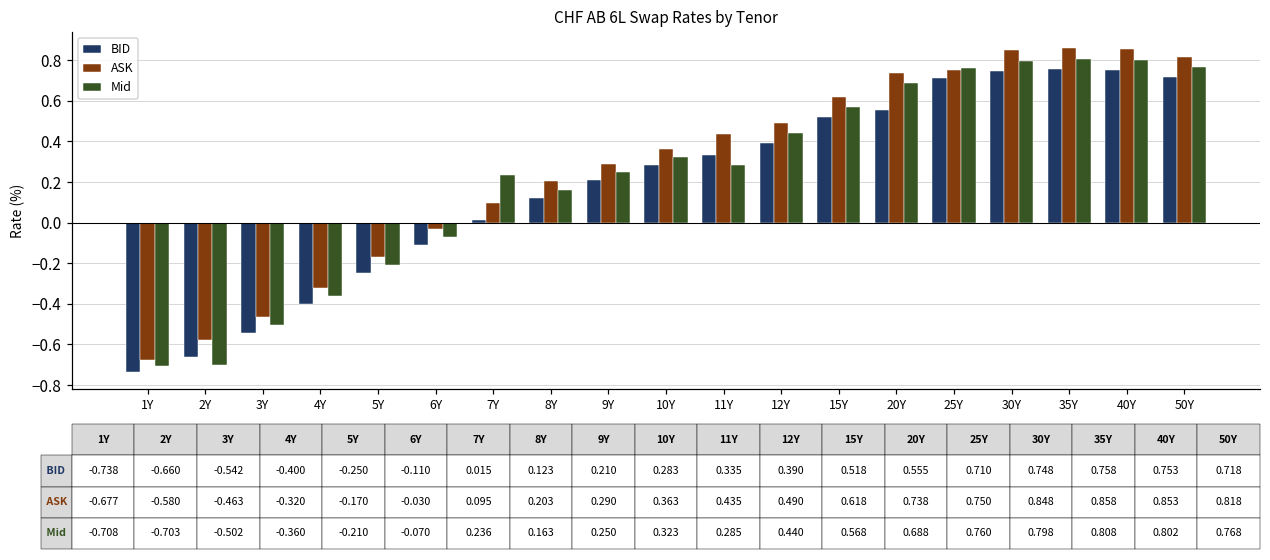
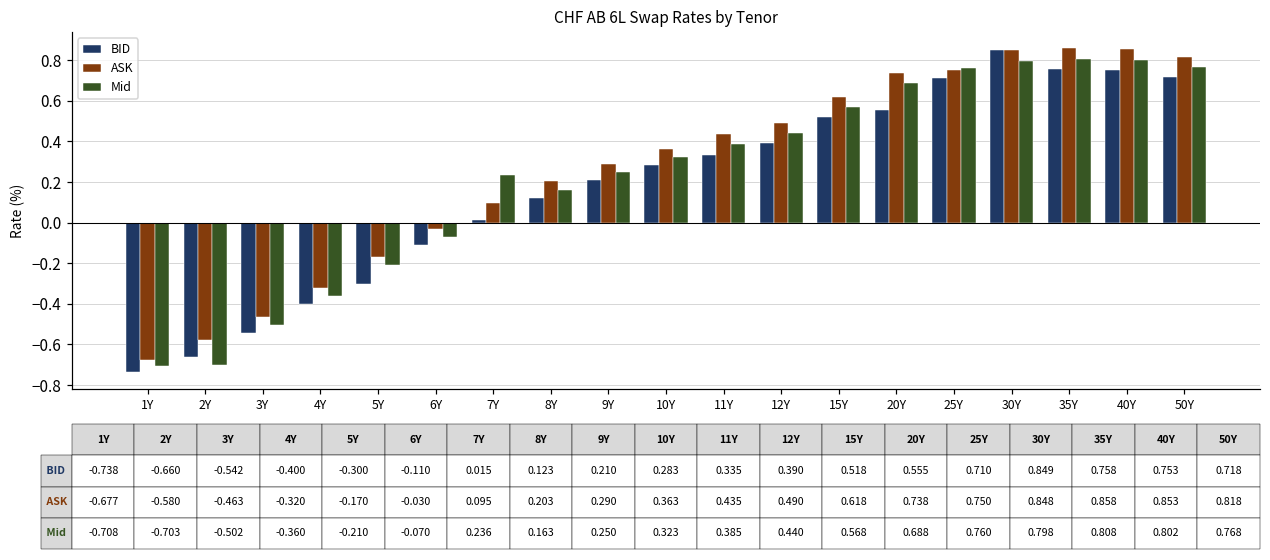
  {
    "BID": {
-     "5Y": -0.250,
-     "30Y": 0.748
+     "5Y": -0.300,
+     "30Y": 0.849
    },
    "ASK": {
      "1Y": -0.68,
      "2Y": -0.58,
      "3Y": -0.46,
      "4Y": -0.32,
      "5Y": -0.17,
      "6Y": -0.03,
      "7Y": 0.10,
      "8Y": 0.20,
      "9Y": 0.29,
      "10Y": 0.36,
      "11Y": 0.44,
      "12Y": 0.49,
      "15Y": 0.62,
      "20Y": 0.74,
      "25Y": 0.75,
      "30Y": 0.85,
      "35Y": 0.86,
      "40Y": 0.85,
      "50Y": 0.82
    },
    "Mid": {
-     "11Y": 0.285
+     "11Y": 0.385
    }
  }
